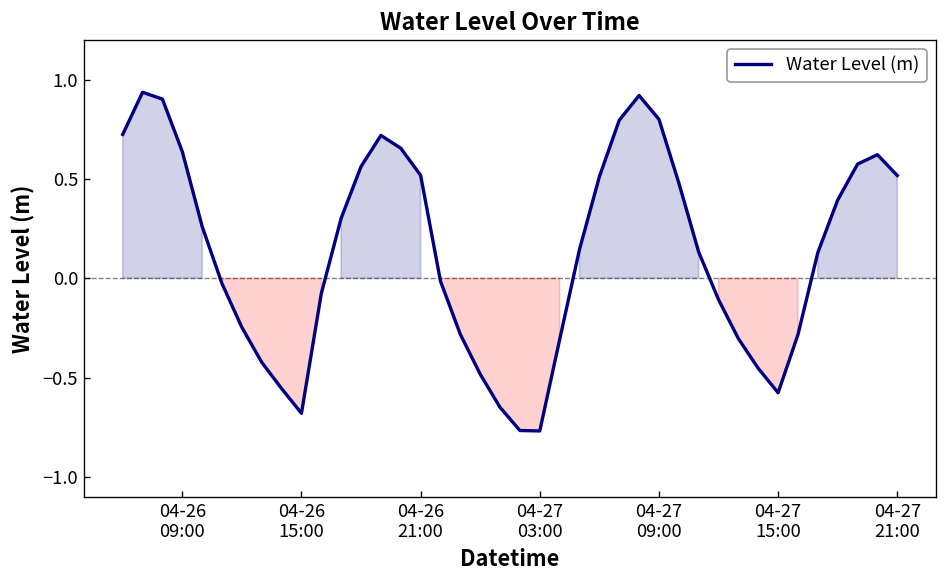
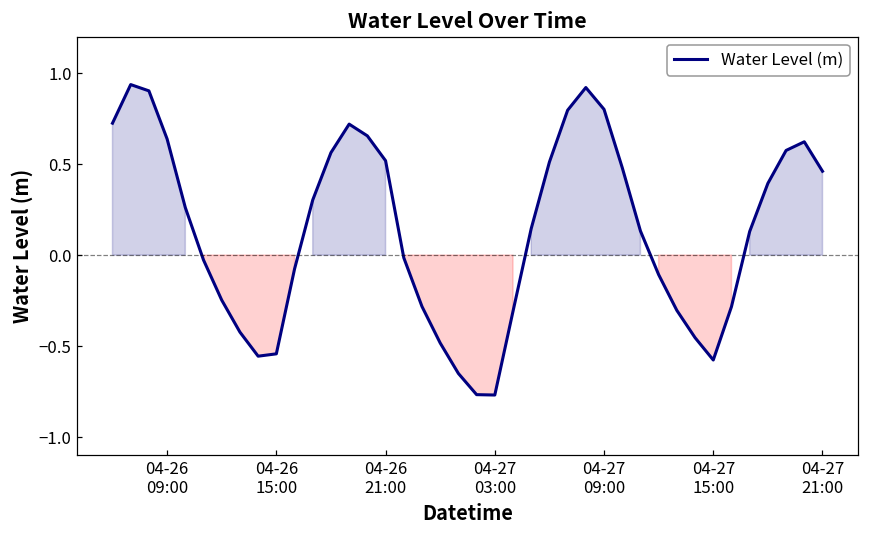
  {
    "04-26 09:00": 0.64,
-   "04-26 15:00": -0.68,
+   "04-26 15:00": -0.54,
    "04-26 21:00": 0.52,
    "04-27 03:00": -0.77,
    "04-27 09:00": 0.80,
    "04-27 15:00": -0.58,
-   "04-27 21:00": 0.52
+   "04-27 21:00": 0.46
  }
